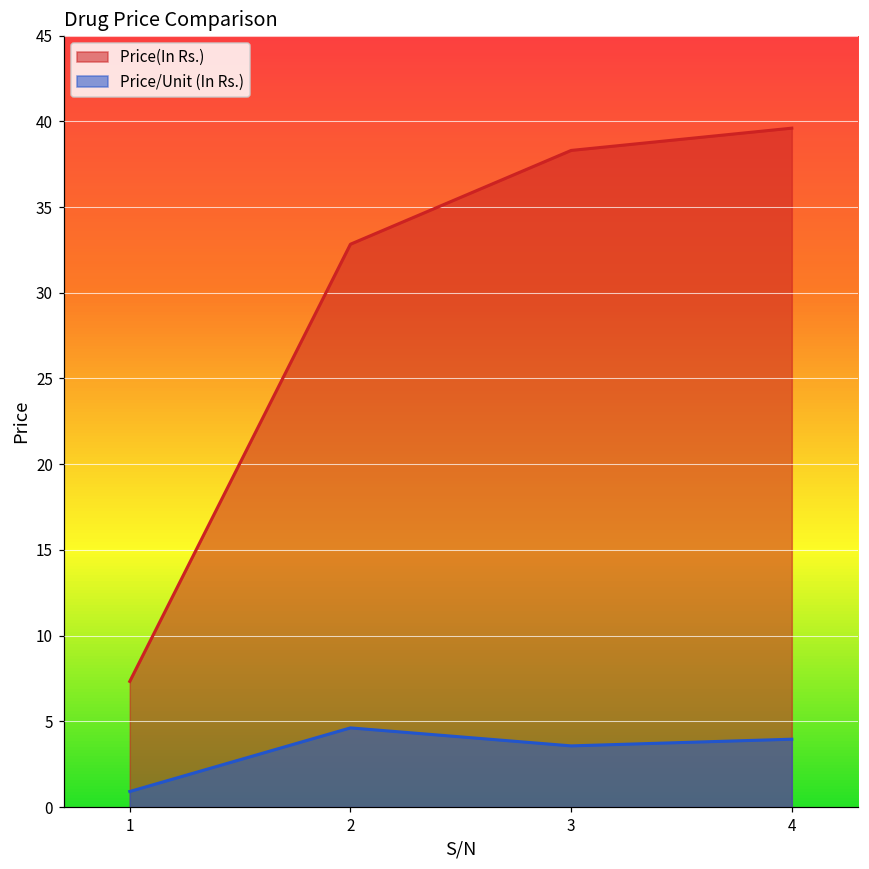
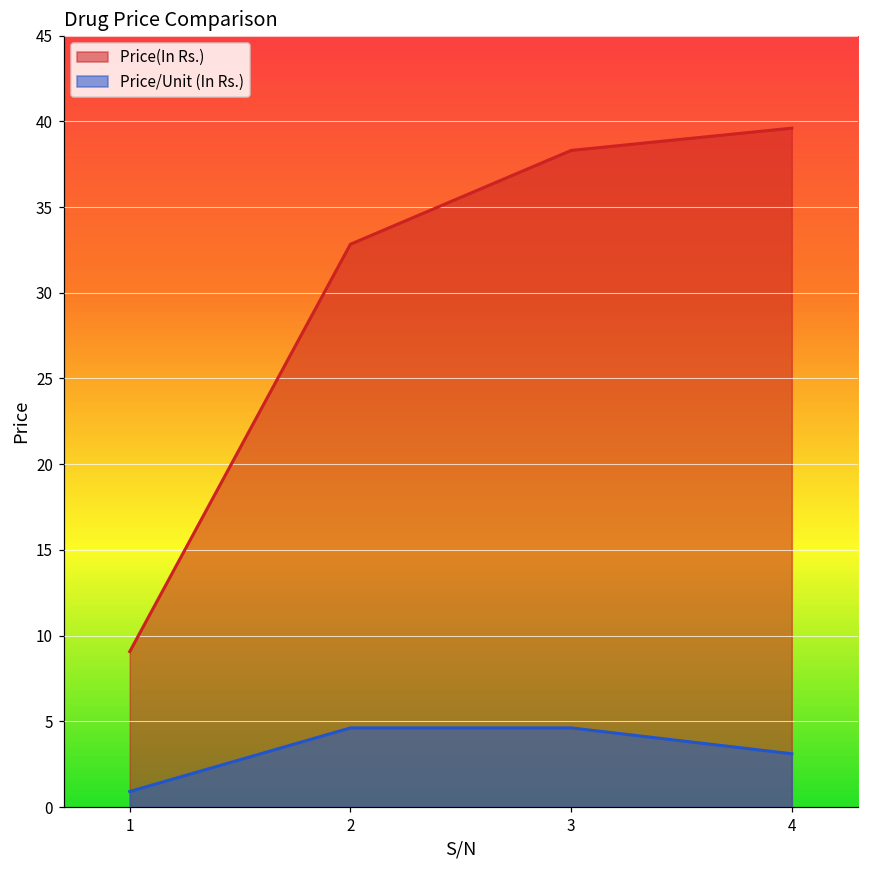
  {
    "Price(In Rs.)": {
-     "1": 7.3,
+     "1": 9.1,
      "2": 32.8,
      "3": 38.3,
      "4": 39.6
    },
    "Price/Unit (In Rs.)": {
      "1": 0.9,
      "2": 4.6,
-     "3": 3.6,
-     "4": 4.0
+     "3": 4.6,
+     "4": 3.1
    }
  }
